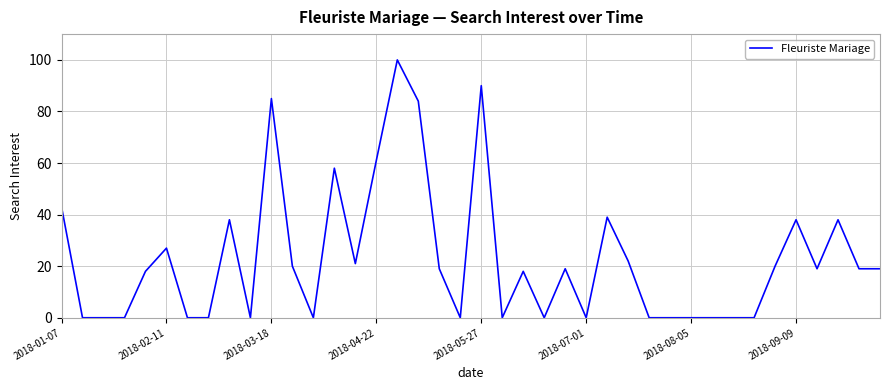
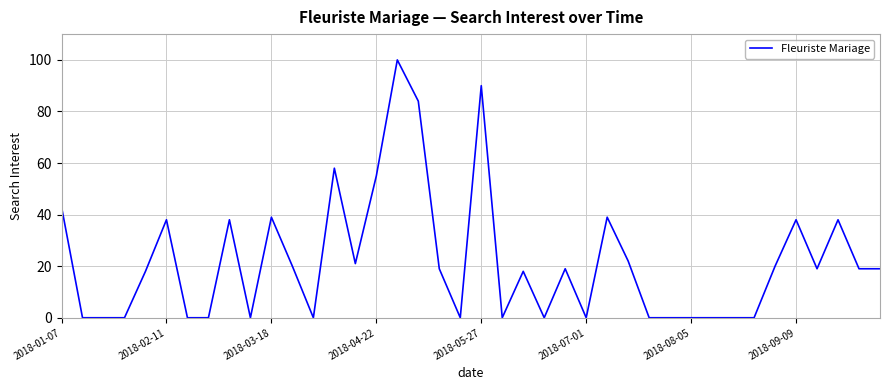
  {
    "2018-01-07": 43,
-   "2018-02-11": 27,
-   "2018-03-18": 85,
-   "2018-04-22": 61,
+   "2018-02-11": 38,
+   "2018-03-18": 39,
+   "2018-04-22": 55,
    "2018-05-27": 90,
    "2018-07-01": 0,
    "2018-08-05": 0,
    "2018-09-09": 38
  }
